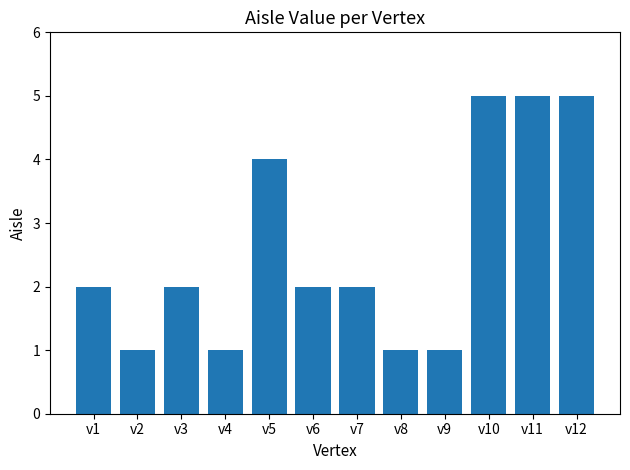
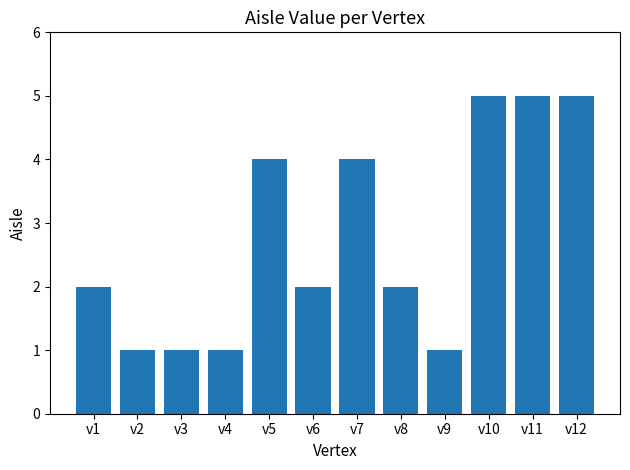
  {
    "v1": 2,
    "v2": 1,
-   "v3": 2,
+   "v3": 1,
    "v4": 1,
    "v5": 4,
    "v6": 2,
-   "v7": 2,
-   "v8": 1,
+   "v7": 4,
+   "v8": 2,
    "v9": 1,
    "v10": 5,
    "v11": 5,
    "v12": 5
  }
